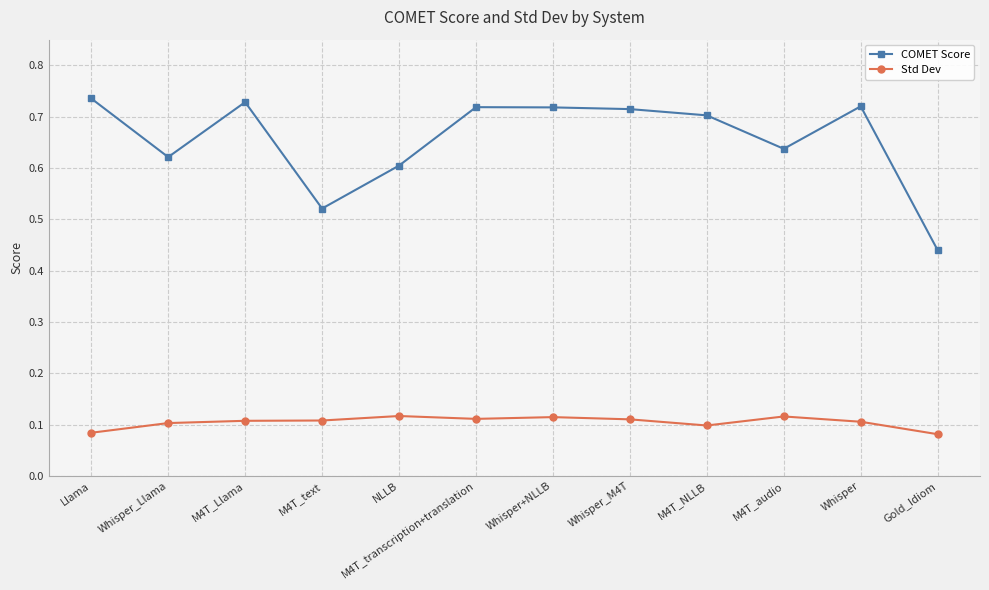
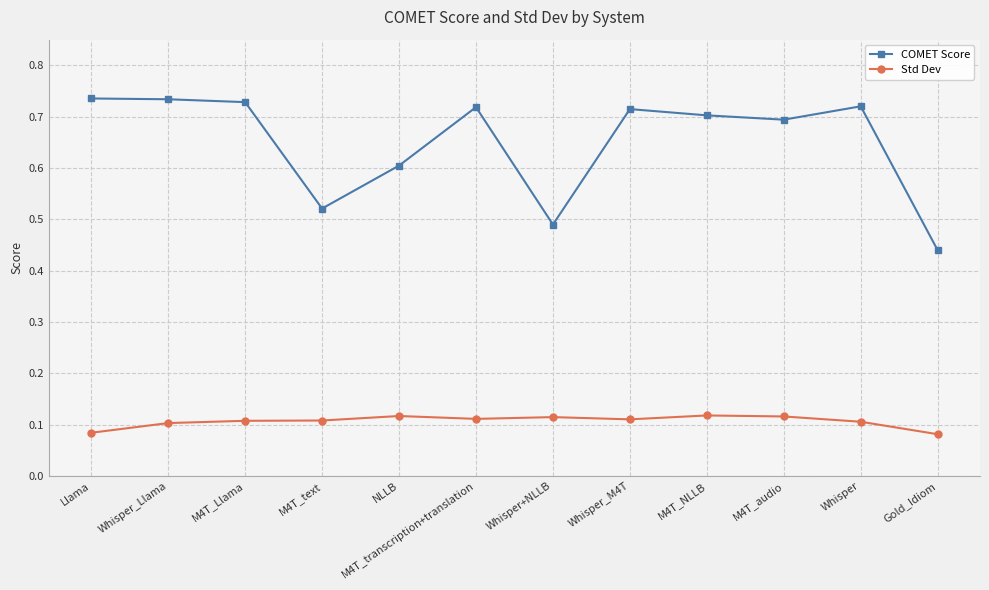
  {
    "COMET Score": {
      "Llama": 0.74,
-     "Whisper_Llama": 0.62,
+     "Whisper_Llama": 0.73,
      "M4T_Llama": 0.73,
      "M4T_text": 0.52,
      "NLLB": 0.60,
      "M4T_transcription+translation": 0.72,
-     "Whisper+NLLB": 0.72,
+     "Whisper+NLLB": 0.49,
      "Whisper_M4T": 0.71,
      "M4T_NLLB": 0.70,
-     "M4T_audio": 0.64,
+     "M4T_audio": 0.69,
      "Whisper": 0.72,
      "Gold_Idiom": 0.44
    },
    "Std Dev": {
      "Llama": 0.08,
      "Whisper_Llama": 0.10,
      "M4T_Llama": 0.11,
      "M4T_text": 0.11,
      "NLLB": 0.12,
      "M4T_transcription+translation": 0.11,
      "Whisper+NLLB": 0.11,
      "Whisper_M4T": 0.11,
-     "M4T_NLLB": 0.10,
+     "M4T_NLLB": 0.12,
      "M4T_audio": 0.12,
      "Whisper": 0.11,
      "Gold_Idiom": 0.08
    }
  }
